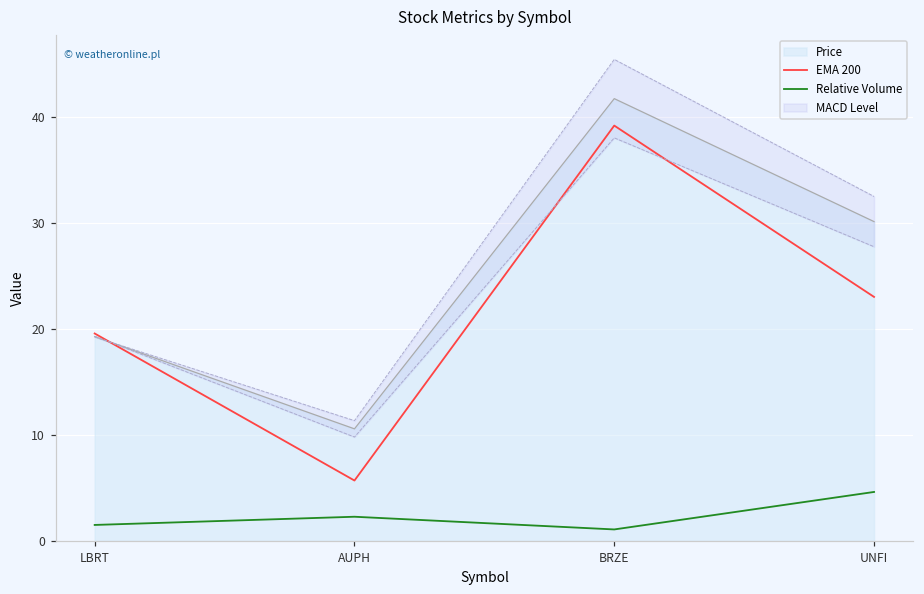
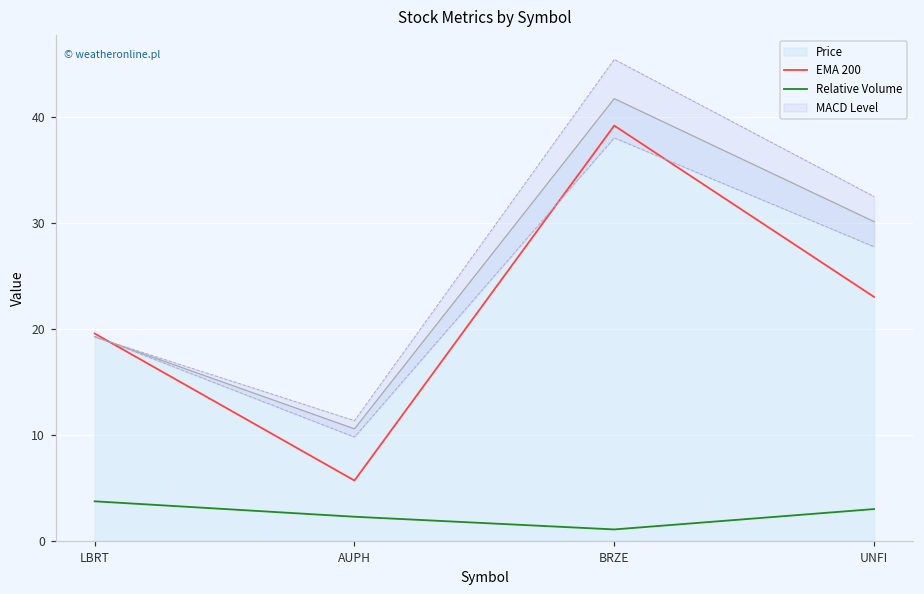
  {
    "EMA 200": {
      "AUPH": 6,
      "BRZE": 39,
      "UNFI": 23
    },
    "Relative Volume": {
-     "LBRT": 2,
+     "LBRT": 4,
      "AUPH": 2,
      "BRZE": 1,
-     "UNFI": 5
+     "UNFI": 3
    }
  }
